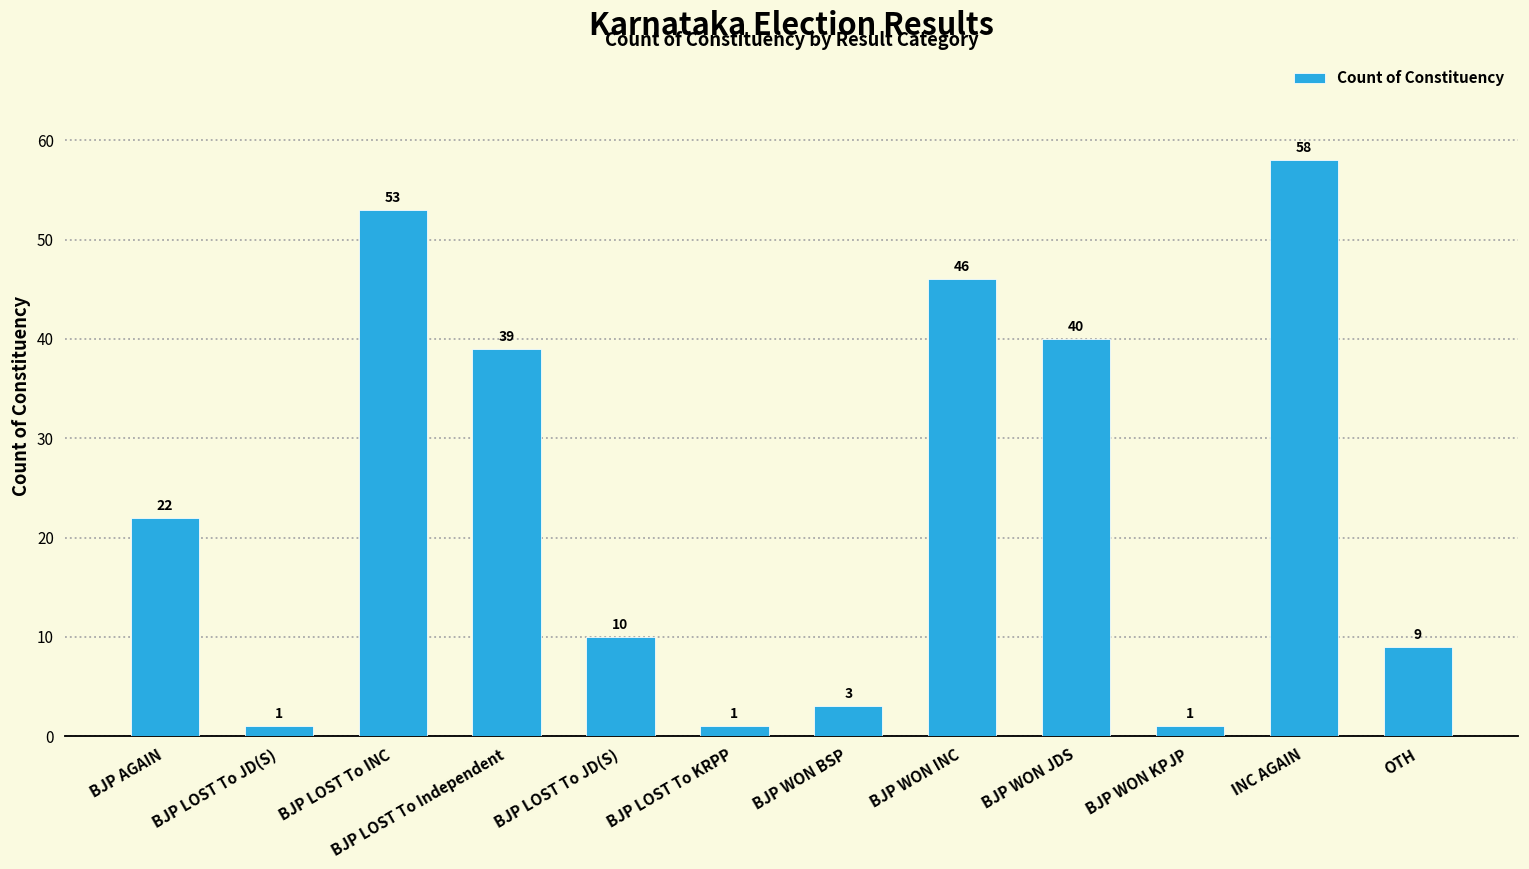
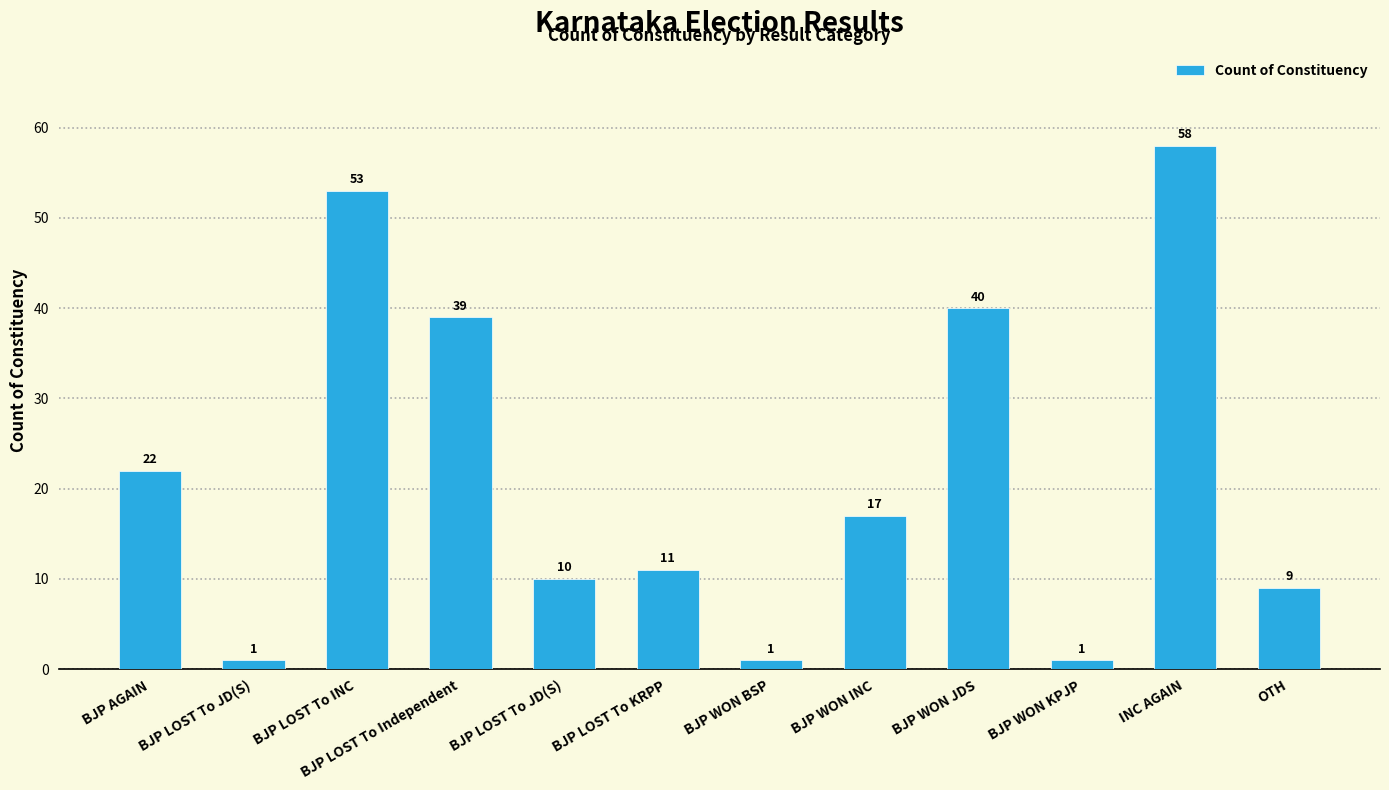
  {
    "BJP AGAIN": 22,
    "BJP LOST To INC": 53,
    "BJP LOST To Independent": 39,
-   "BJP LOST To KRPP": 1,
-   "BJP WON BSP": 3,
-   "BJP WON INC": 46,
+   "BJP LOST To KRPP": 11,
+   "BJP WON BSP": 1,
+   "BJP WON INC": 17,
    "BJP WON JDS": 40,
    "BJP WON KPJP": 1,
    "INC AGAIN": 58,
    "OTH": 9
  }
